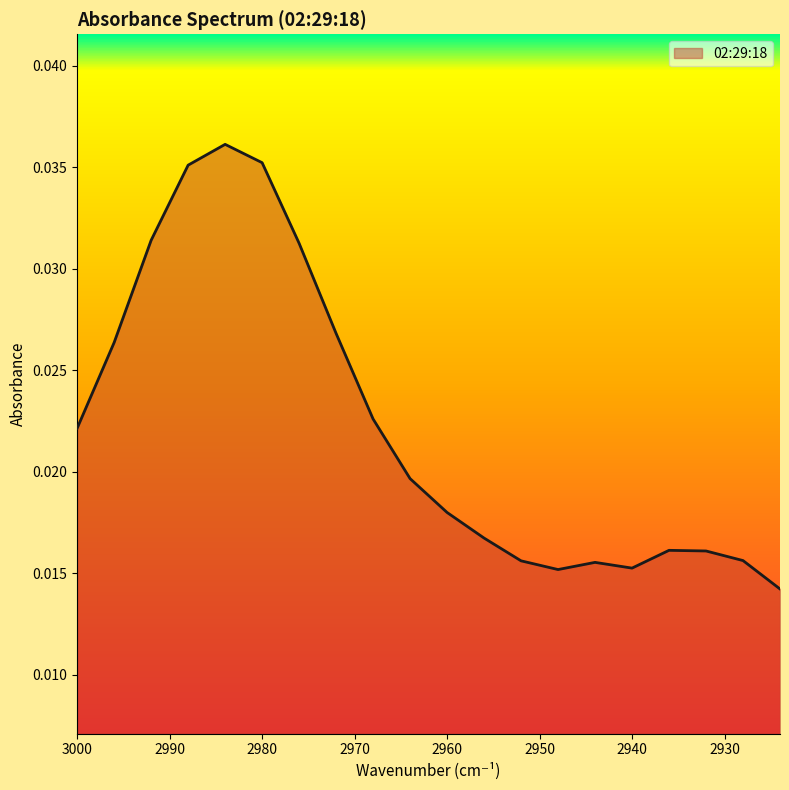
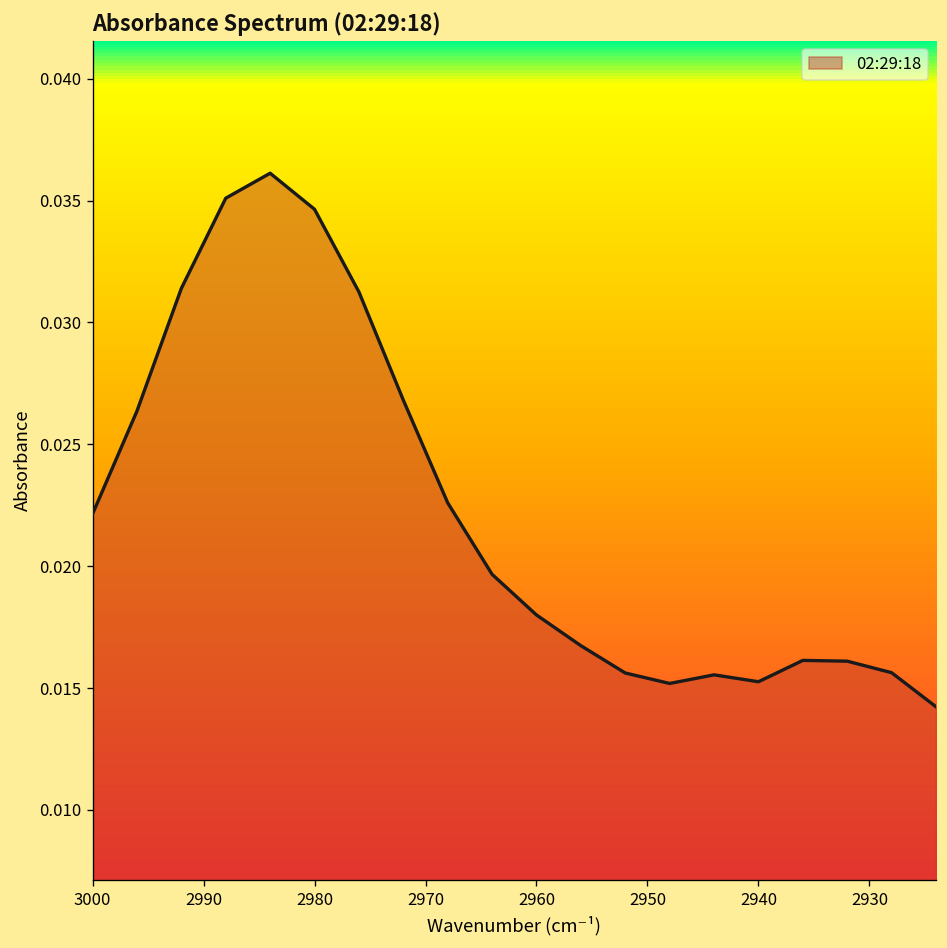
  {
    "3000": 0.0221,
-   "2980": 0.0352,
+   "2980": 0.0346,
    "2960": 0.0180,
    "2940": 0.0153
  }
